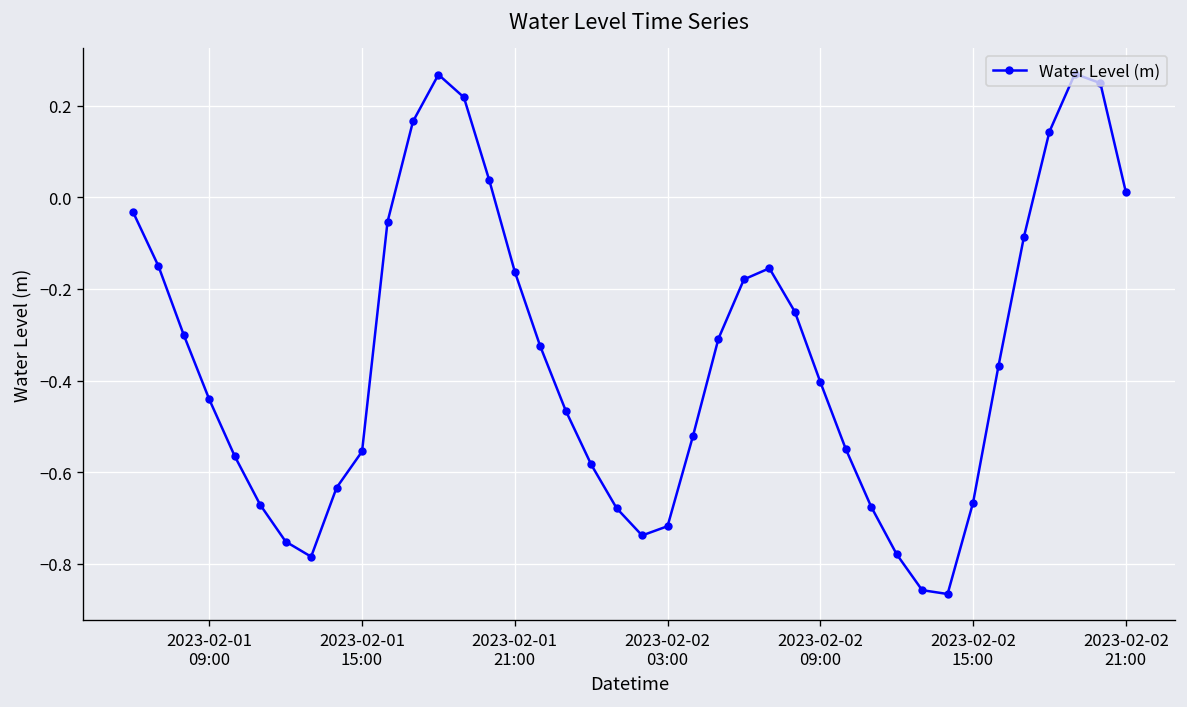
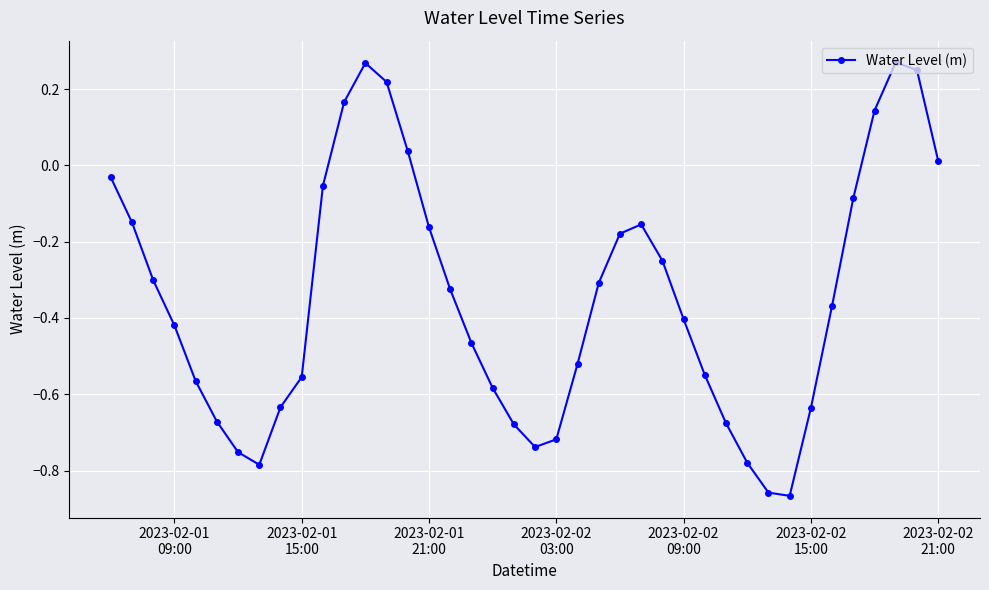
  {
-   "2023-02-01 09:00": -0.44,
+   "2023-02-01 09:00": -0.42,
    "2023-02-01 15:00": -0.56,
    "2023-02-01 21:00": -0.16,
    "2023-02-02 03:00": -0.72,
    "2023-02-02 09:00": -0.40,
-   "2023-02-02 15:00": -0.67,
+   "2023-02-02 15:00": -0.64,
    "2023-02-02 21:00": 0.01
  }
